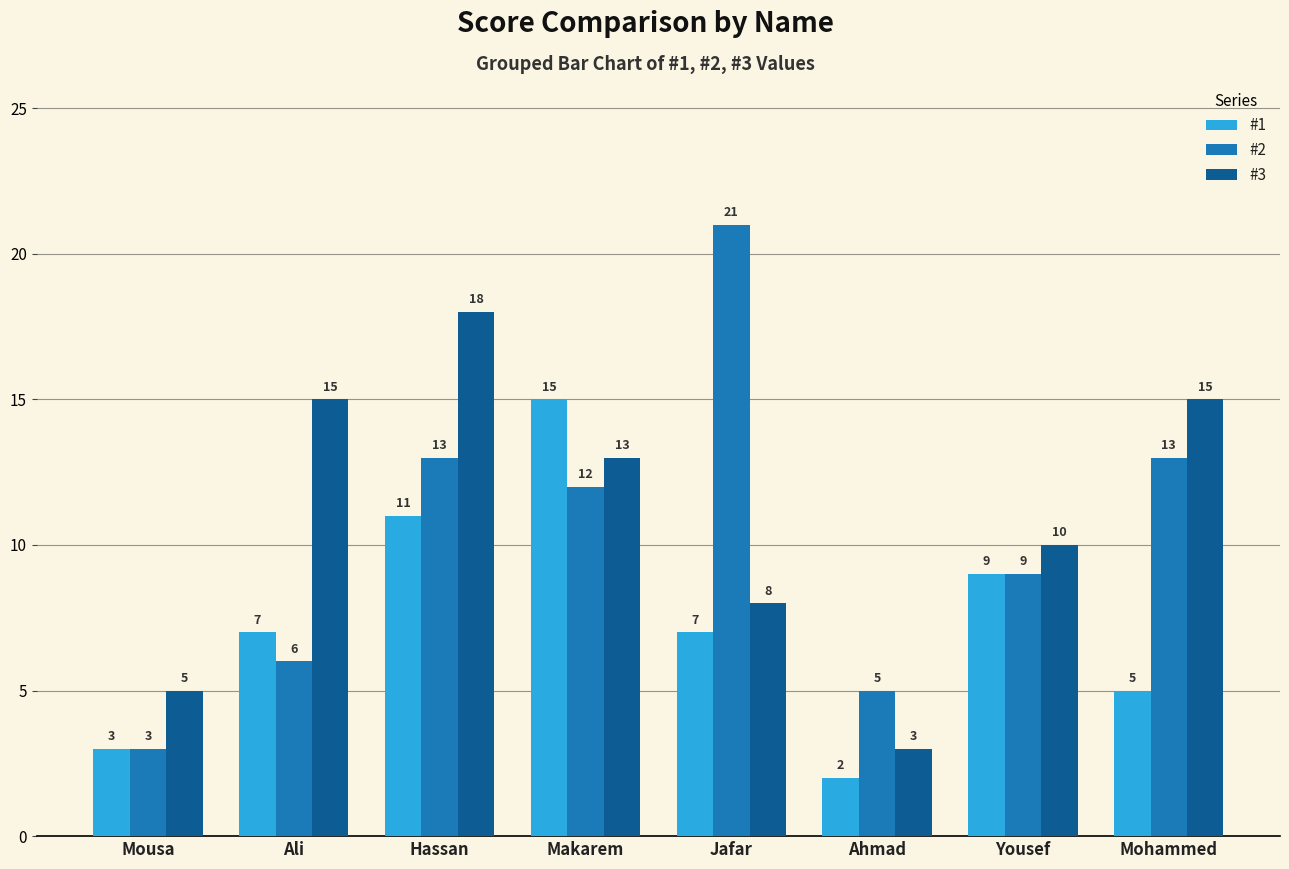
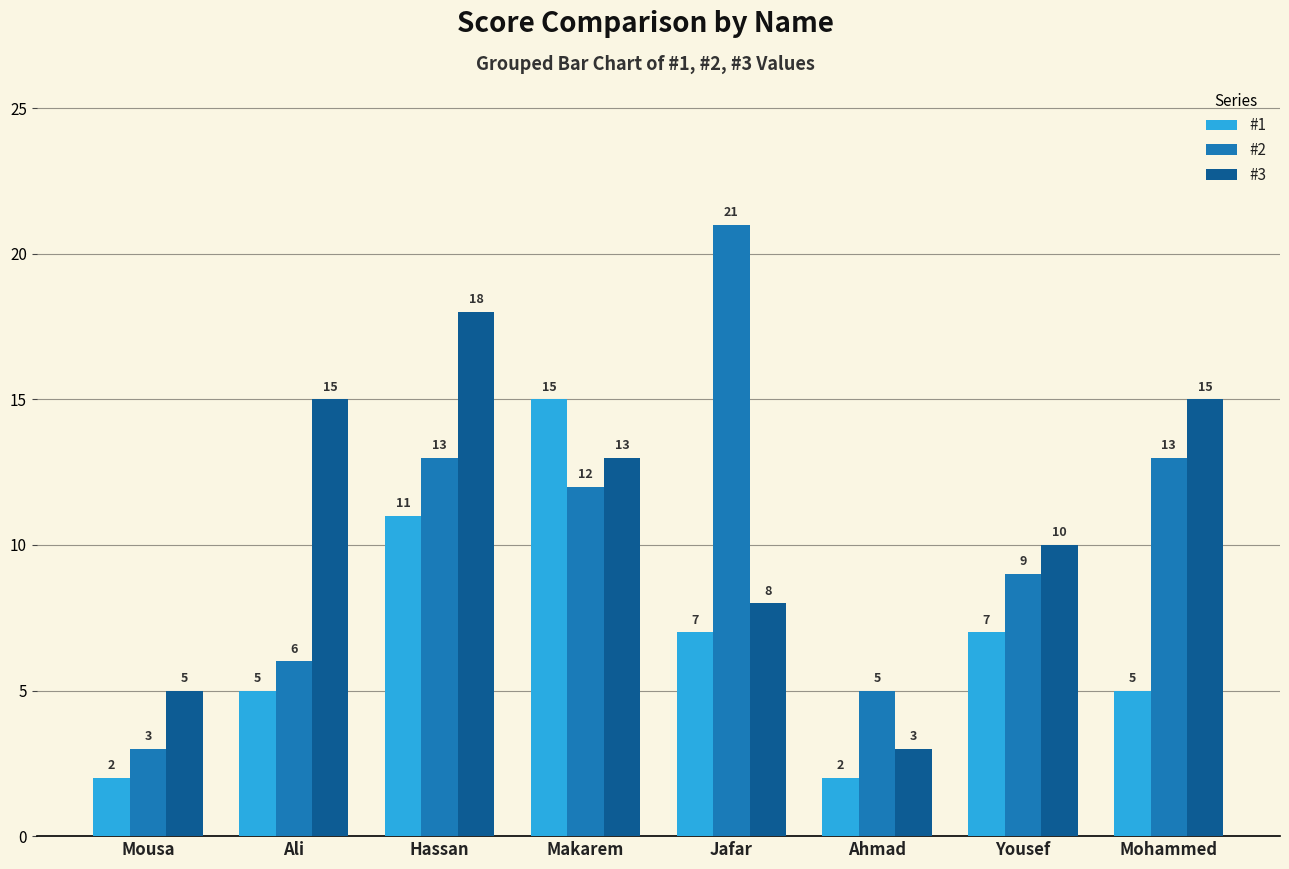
  {
    "#1": {
-     "Mousa": 3,
-     "Ali": 7,
+     "Mousa": 2,
+     "Ali": 5,
      "Hassan": 11,
      "Makarem": 15,
      "Jafar": 7,
      "Ahmad": 2,
-     "Yousef": 9,
+     "Yousef": 7,
      "Mohammed": 5
    }
  }
